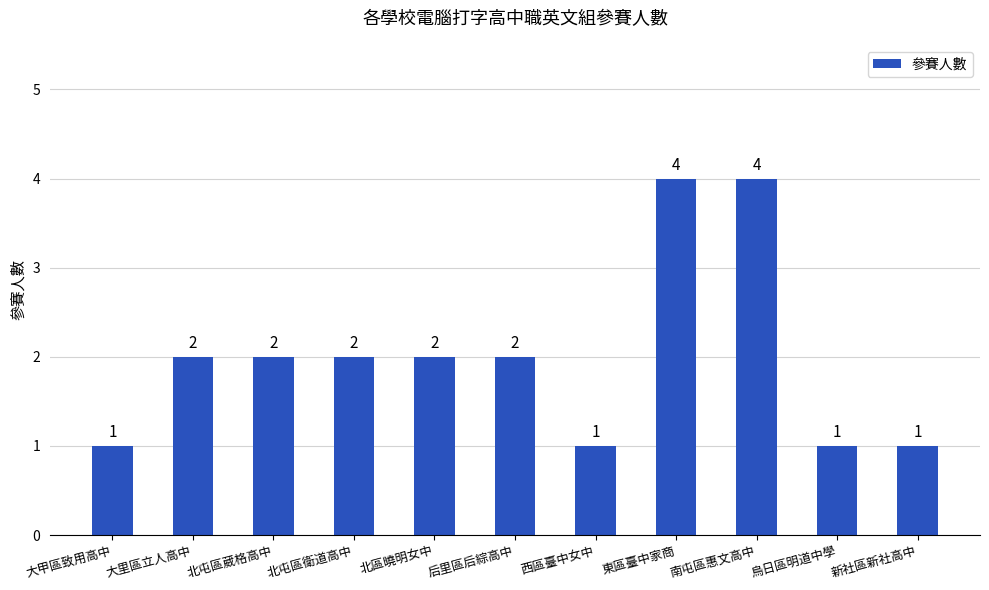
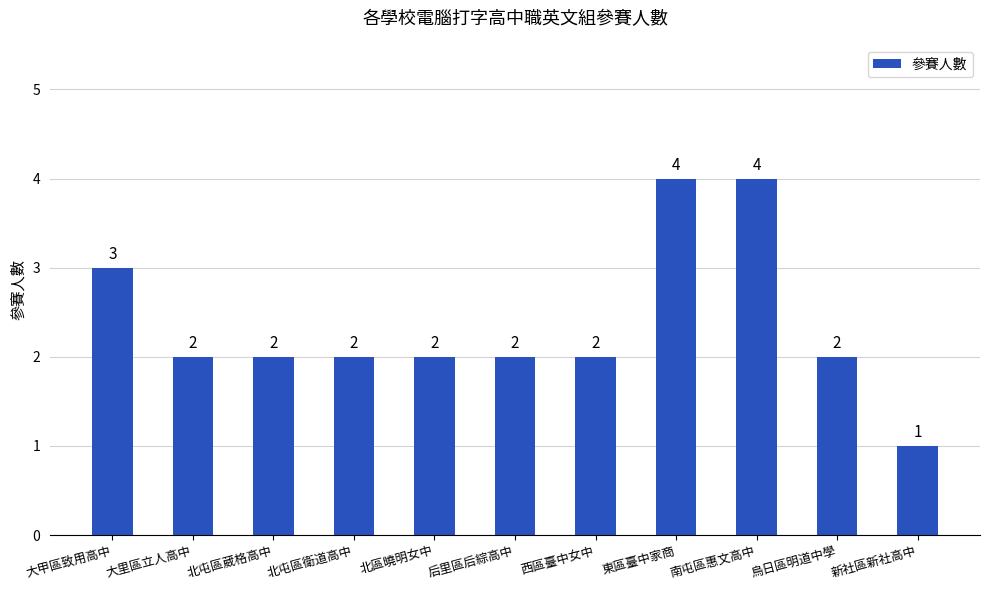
  {
-   "大甲區致用高中": 1,
+   "大甲區致用高中": 3,
    "大里區立人高中": 2,
    "北屯區葳格高中": 2,
    "北屯區衛道高中": 2,
    "北區曉明女中": 2,
    "后里區后綜高中": 2,
-   "西區臺中女中": 1,
+   "西區臺中女中": 2,
    "東區臺中家商": 4,
    "南屯區惠文高中": 4,
-   "烏日區明道中學": 1,
+   "烏日區明道中學": 2,
    "新社區新社高中": 1
  }
